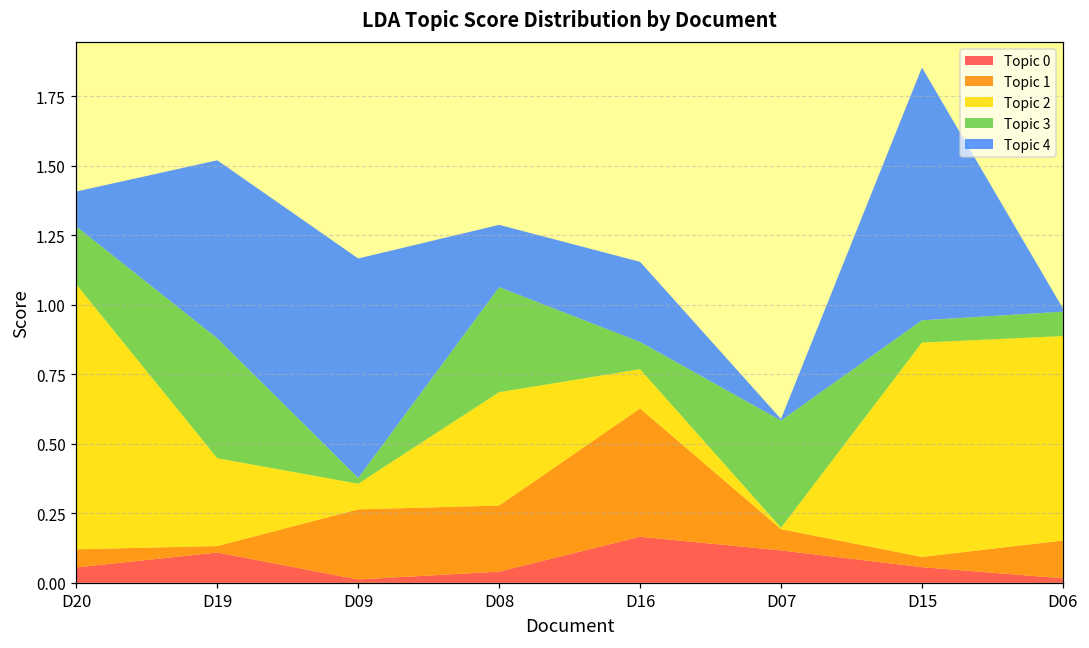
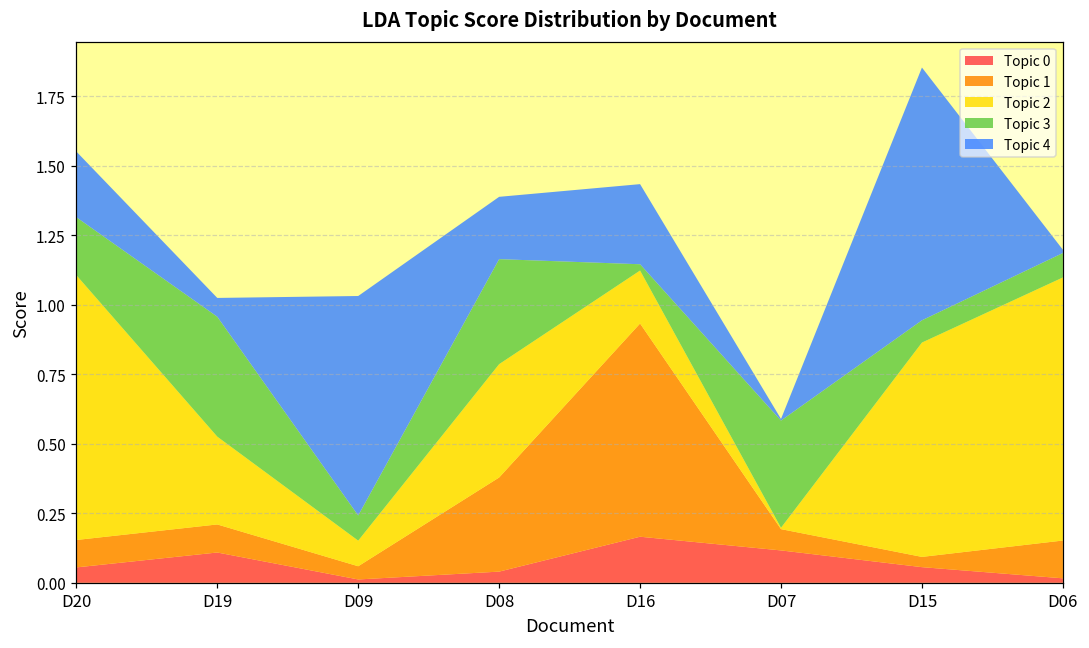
  {
    "Topic 0": {
      "D20": 0.06,
      "D19": 0.11,
      "D09": 0.01,
      "D08": 0.04,
      "D16": 0.17,
      "D07": 0.12,
      "D15": 0.06,
      "D06": 0.02
    },
    "Topic 1": {
-     "D20": 0.07,
-     "D19": 0.02,
-     "D09": 0.25,
-     "D08": 0.24,
-     "D16": 0.46,
+     "D20": 0.10,
+     "D19": 0.10,
+     "D09": 0.05,
+     "D08": 0.34,
+     "D16": 0.77,
      "D15": 0.04,
      "D06": 0.14
    },
    "Topic 2": {
      "D20": 0.95,
      "D19": 0.32,
      "D09": 0.09,
      "D08": 0.41,
-     "D16": 0.14,
+     "D16": 0.19,
      "D15": 0.77,
-     "D06": 0.74
+     "D06": 0.95
    },
    "Topic 3": {
      "D20": 0.21,
      "D19": 0.43,
-     "D09": 0.02,
+     "D09": 0.09,
      "D08": 0.38,
-     "D16": 0.10,
+     "D16": 0.02,
      "D15": 0.08,
      "D06": 0.09
    },
    "Topic 4": {
-     "D20": 0.13,
-     "D19": 0.64,
+     "D20": 0.24,
+     "D19": 0.07,
      "D09": 0.79,
      "D08": 0.22,
      "D16": 0.29,
      "D15": 0.91,
      "D06": 0.01
    }
  }
